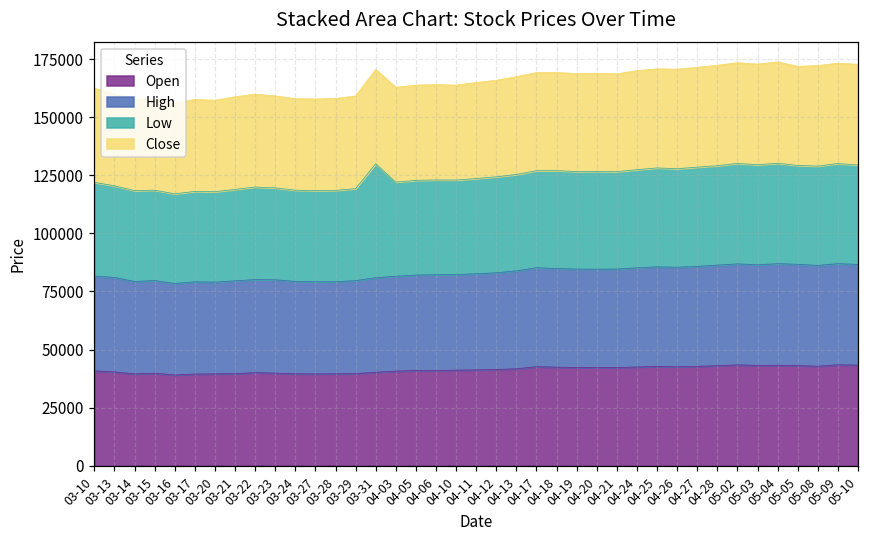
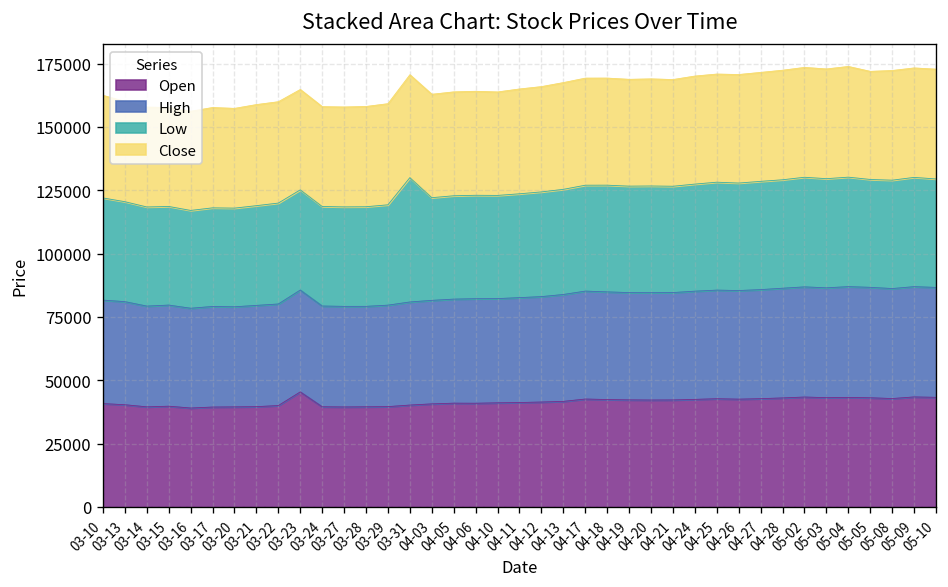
  {
    "Open": {
      "03-10": 41000,
      "03-13": 40000,
      "03-14": 40000,
      "03-15": 40000,
      "03-16": 39000,
      "03-17": 39000,
      "03-20": 40000,
      "03-21": 40000,
      "03-22": 40000,
-     "03-23": 40000,
+     "03-23": 45000,
      "03-24": 40000,
      "03-27": 39000,
      "03-28": 40000,
      "03-29": 40000,
      "03-31": 40000,
      "04-03": 41000,
      "04-05": 41000,
      "04-06": 41000,
      "04-10": 41000,
      "04-11": 41000,
      "04-12": 41000,
      "04-13": 42000,
      "04-17": 43000,
      "04-18": 42000,
      "04-19": 42000,
      "04-20": 42000,
      "04-21": 42000,
      "04-24": 42000,
      "04-25": 43000,
      "04-26": 43000,
      "04-27": 43000,
      "04-28": 43000,
      "05-02": 43000,
      "05-03": 43000,
      "05-04": 43000,
      "05-05": 43000,
      "05-08": 43000,
      "05-09": 43000,
      "05-10": 43000
    },
    "High": {
      "03-10": 41000,
      "03-13": 41000,
      "03-14": 40000,
      "03-15": 40000,
      "03-16": 39000,
      "03-17": 40000,
      "03-20": 40000,
      "03-21": 40000,
      "03-22": 40000,
      "03-23": 40000,
      "03-24": 40000,
      "03-27": 40000,
      "03-28": 40000,
      "03-29": 40000,
      "03-31": 41000,
      "04-03": 41000,
      "04-05": 41000,
      "04-06": 41000,
      "04-10": 41000,
      "04-11": 41000,
      "04-12": 42000,
      "04-13": 42000,
      "04-17": 43000,
      "04-18": 43000,
      "04-19": 42000,
      "04-20": 42000,
      "04-21": 42000,
      "04-24": 43000,
      "04-25": 43000,
      "04-26": 43000,
      "04-27": 43000,
      "04-28": 43000,
      "05-02": 43000,
      "05-03": 43000,
      "05-04": 44000,
      "05-05": 44000,
      "05-08": 43000,
      "05-09": 44000,
      "05-10": 43000
    },
    "Low": {
      "03-10": 40000,
      "03-13": 39000,
      "03-14": 39000,
      "03-15": 39000,
      "03-16": 39000,
      "03-17": 39000,
      "03-20": 39000,
      "03-21": 39000,
      "03-22": 40000,
      "03-23": 40000,
      "03-24": 39000,
      "03-27": 39000,
      "03-28": 39000,
      "03-29": 40000,
      "03-31": 49000,
      "04-03": 41000,
      "04-05": 41000,
      "04-06": 41000,
      "04-10": 41000,
      "04-11": 41000,
      "04-12": 41000,
      "04-13": 42000,
      "04-17": 42000,
      "04-18": 42000,
      "04-19": 42000,
      "04-20": 42000,
      "04-21": 42000,
      "04-24": 42000,
      "04-25": 43000,
      "04-26": 42000,
      "04-27": 43000,
      "04-28": 43000,
      "05-02": 43000,
      "05-03": 43000,
      "05-04": 43000,
      "05-05": 43000,
      "05-08": 43000,
      "05-09": 43000,
      "05-10": 43000
    },
    "Close": {
      "03-10": 40000,
      "03-17": 40000,
      "03-20": 39000,
      "03-21": 40000,
      "03-22": 40000,
      "03-23": 40000,
      "03-24": 39000,
      "03-27": 39000,
      "03-28": 40000,
      "03-29": 40000,
      "03-31": 41000,
      "04-03": 41000,
      "04-05": 41000,
      "04-06": 41000,
      "04-10": 41000,
      "04-11": 41000,
      "04-12": 42000,
      "04-13": 42000,
      "04-17": 42000,
      "04-18": 42000,
      "04-19": 42000,
      "04-20": 42000,
      "04-21": 42000,
      "04-24": 43000,
      "04-25": 43000,
      "04-26": 43000,
      "04-27": 43000,
      "04-28": 43000,
      "05-02": 43000,
      "05-03": 43000,
      "05-04": 44000,
      "05-05": 43000,
      "05-08": 43000,
      "05-09": 43000,
      "05-10": 43000
    }
  }
